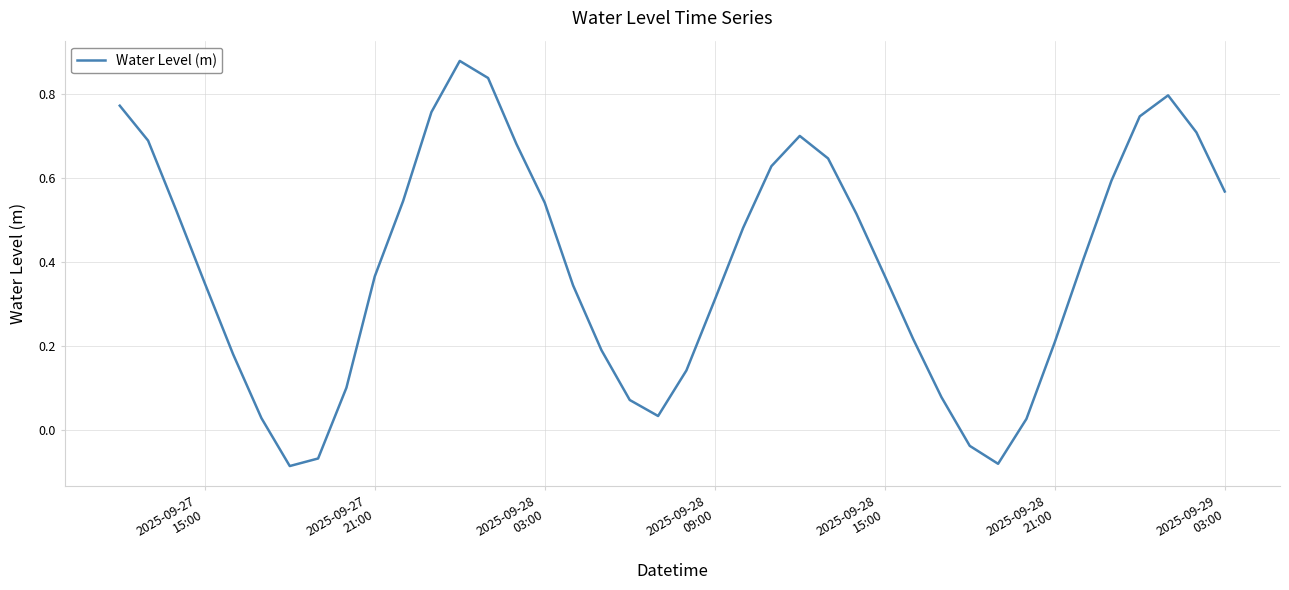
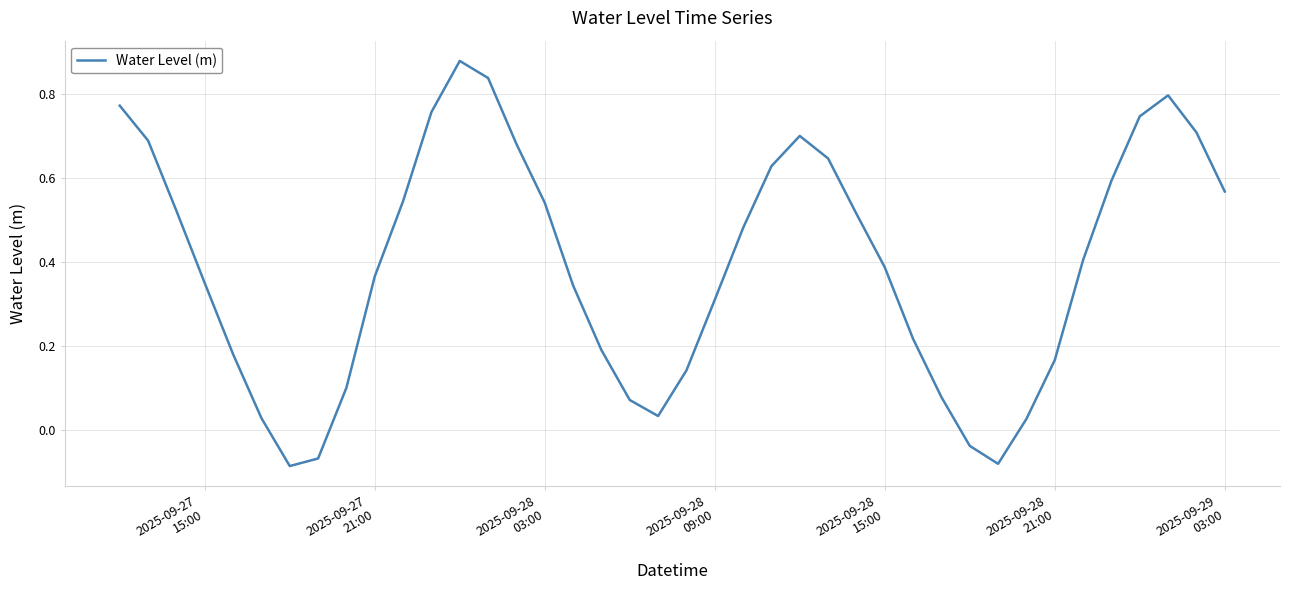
  {
    "2025-09-27 15:00": 0.35,
    "2025-09-27 21:00": 0.37,
    "2025-09-28 03:00": 0.54,
    "2025-09-28 09:00": 0.31,
-   "2025-09-28 15:00": 0.37,
-   "2025-09-28 21:00": 0.21,
+   "2025-09-28 15:00": 0.39,
+   "2025-09-28 21:00": 0.17,
    "2025-09-29 03:00": 0.57
  }
